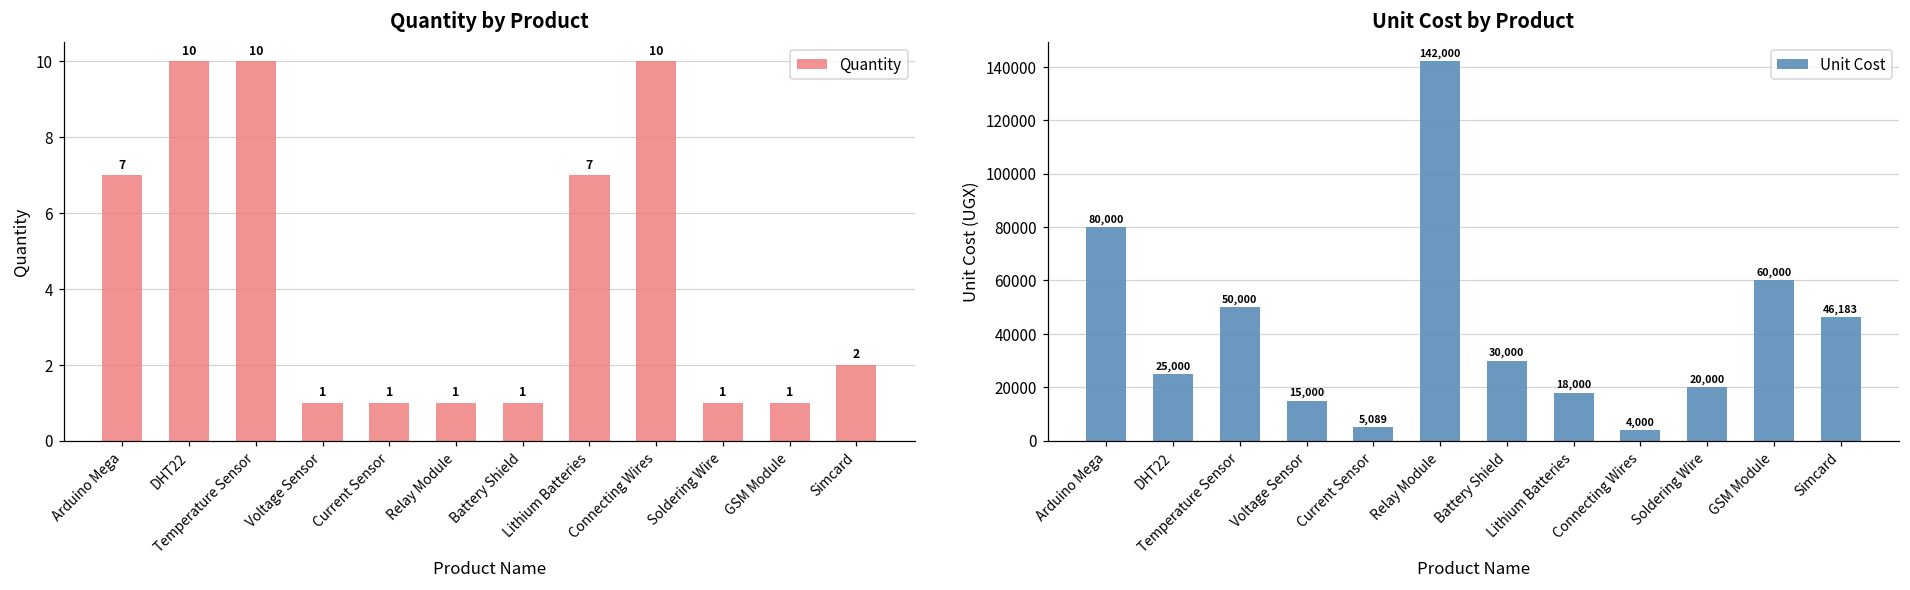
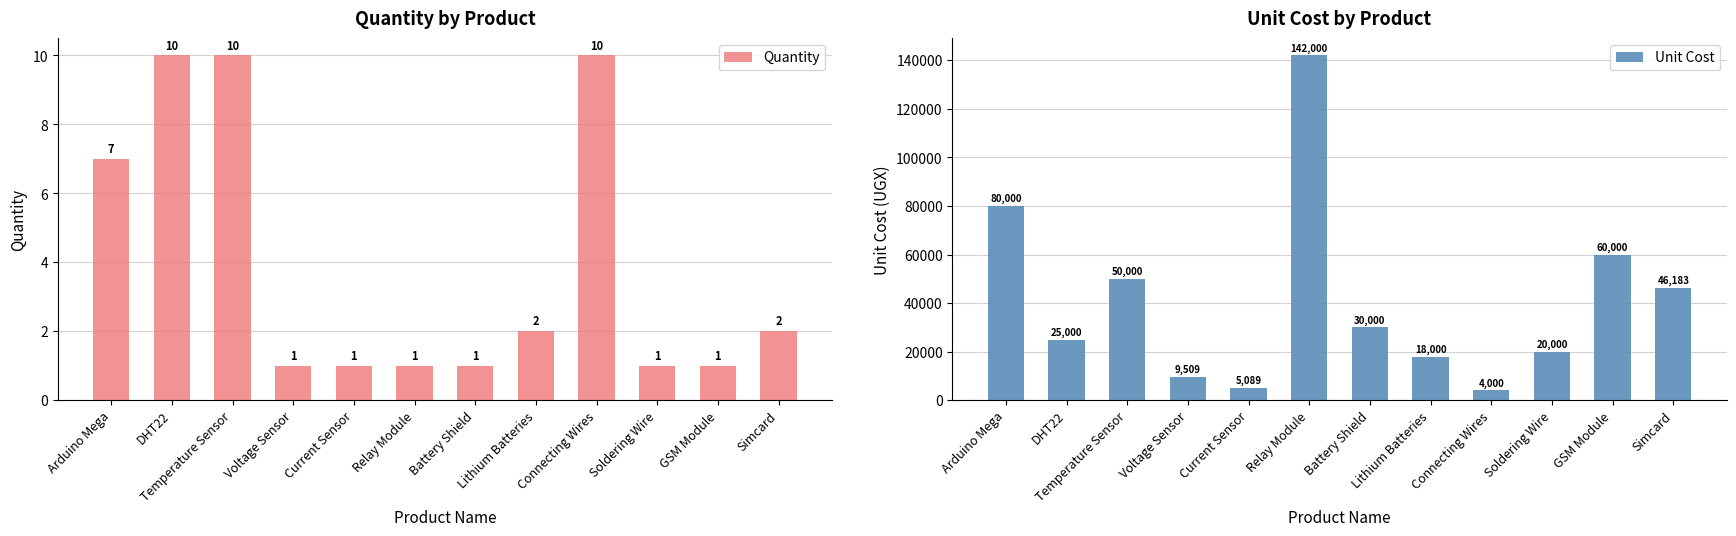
  {
    "Quantity by Product": {
      "Arduino Mega": "7",
      "DHT22": "10",
      "Temperature Sensor": "10",
      "Voltage Sensor": "1",
      "Current Sensor": "1",
      "Relay Module": "1",
      "Battery Shield": "1",
-     "Lithium Batteries": "7",
+     "Lithium Batteries": "2",
      "Connecting Wires": "10",
      "Soldering Wire": "1",
      "GSM Module": "1",
      "Simcard": "2"
    },
    "Unit Cost by Product": {
      "Arduino Mega": "80,000",
      "DHT22": "25,000",
      "Temperature Sensor": "50,000",
-     "Voltage Sensor": "15,000",
+     "Voltage Sensor": "9,509",
      "Current Sensor": "5,089",
      "Relay Module": "142,000",
      "Battery Shield": "30,000",
      "Lithium Batteries": "18,000",
      "Connecting Wires": "4,000",
      "Soldering Wire": "20,000",
      "GSM Module": "60,000",
      "Simcard": "46,183"
    }
  }
